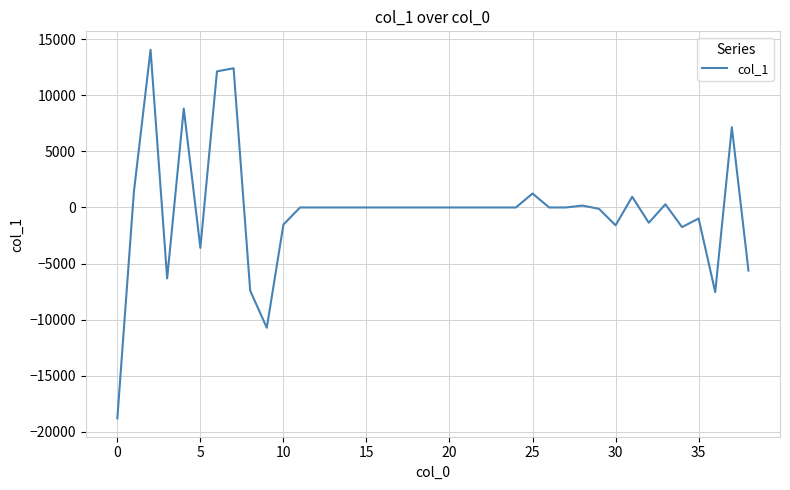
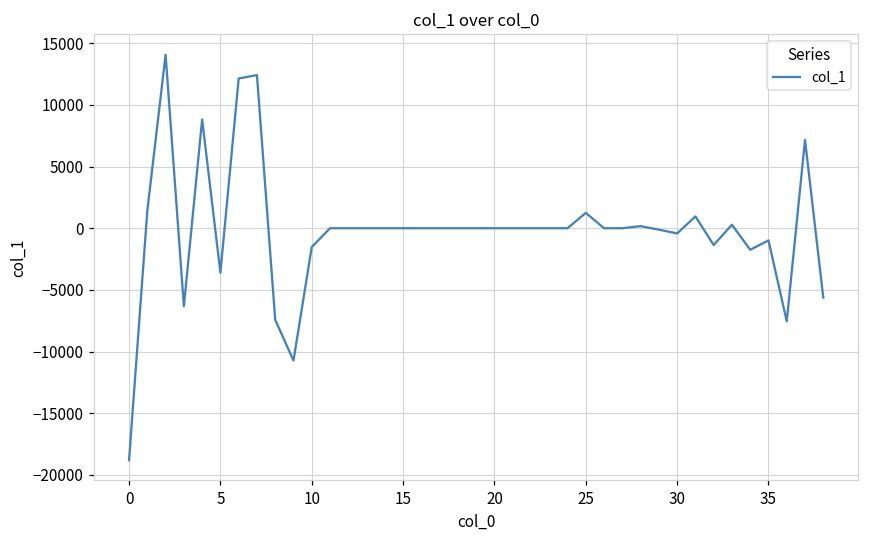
  {
    "0": -18800,
    "5": -3600,
    "10": -1500,
    "15": 0,
    "20": 0,
    "25": 1200,
-   "30": -1600,
+   "30": -400,
    "35": -1000
  }
